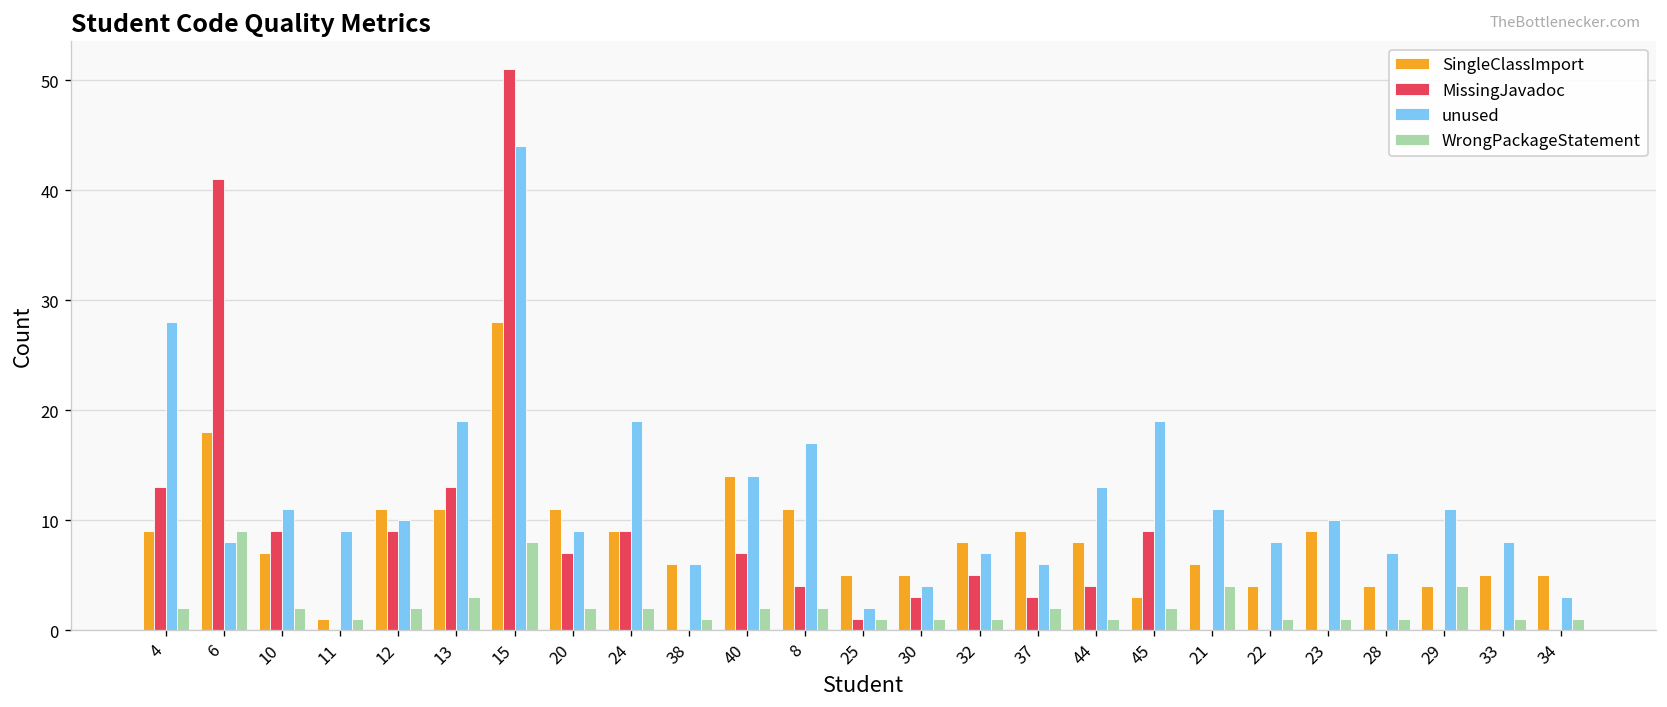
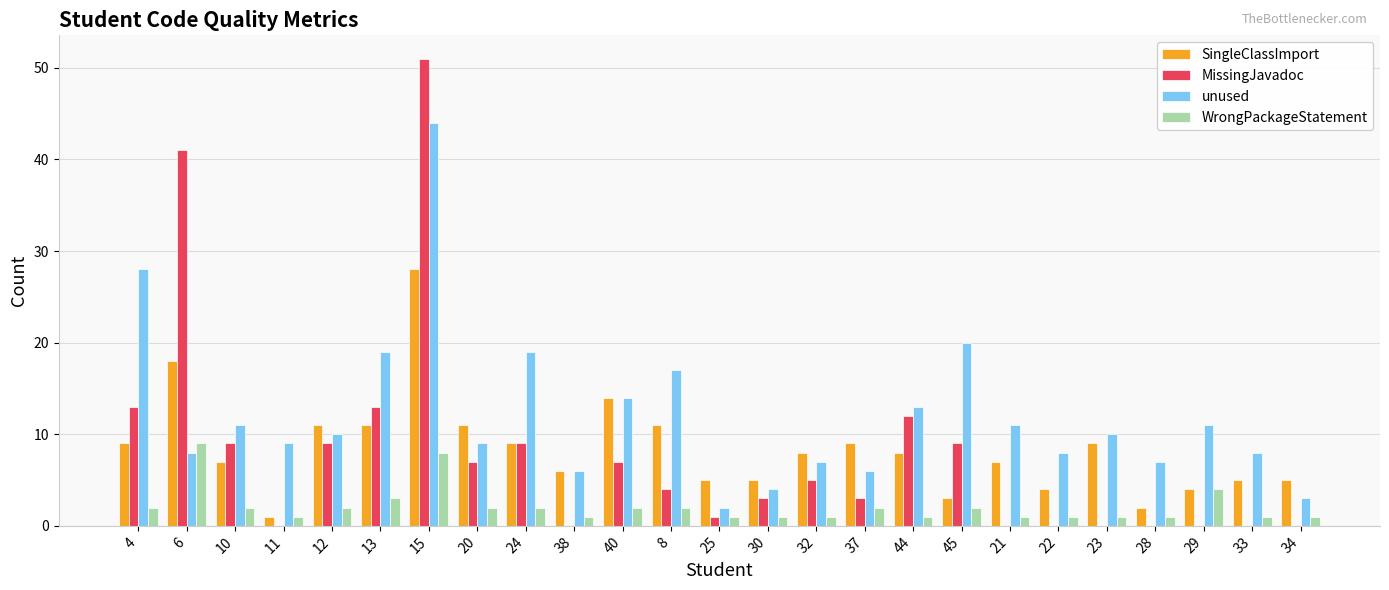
  {
    "SingleClassImport": {
      "4": 9,
      "6": 18,
      "10": 7,
      "11": 1,
      "12": 11,
      "13": 11,
      "15": 28,
      "20": 11,
      "24": 9,
      "38": 6,
      "40": 14,
      "8": 11,
      "25": 5,
      "30": 5,
      "32": 8,
      "37": 9,
      "44": 8,
      "45": 3,
-     "21": 6,
+     "21": 7,
      "22": 4,
      "23": 9,
-     "28": 4,
+     "28": 2,
      "29": 4,
      "33": 5,
      "34": 5
    },
    "MissingJavadoc": {
      "4": 13,
      "6": 41,
      "10": 9,
      "11": 0,
      "12": 9,
      "13": 13,
      "15": 51,
      "20": 7,
      "24": 9,
      "38": 0,
      "40": 7,
      "8": 4,
      "25": 1,
      "30": 3,
      "32": 5,
      "37": 3,
-     "44": 4,
+     "44": 12,
      "45": 9,
      "21": 0,
      "22": 0,
      "23": 0,
      "28": 0,
      "29": 0,
      "33": 0,
      "34": 0
    },
    "unused": {
      "4": 28,
      "6": 8,
      "10": 11,
      "11": 9,
      "12": 10,
      "13": 19,
      "15": 44,
      "20": 9,
      "24": 19,
      "38": 6,
      "40": 14,
      "8": 17,
      "25": 2,
      "30": 4,
      "32": 7,
      "37": 6,
      "44": 13,
-     "45": 19,
+     "45": 20,
      "21": 11,
      "22": 8,
      "23": 10,
      "28": 7,
      "29": 11,
      "33": 8,
      "34": 3
    },
    "WrongPackageStatement": {
      "4": 2,
      "6": 9,
      "10": 2,
      "11": 1,
      "12": 2,
      "13": 3,
      "15": 8,
      "20": 2,
      "24": 2,
      "38": 1,
      "40": 2,
      "8": 2,
      "25": 1,
      "30": 1,
      "32": 1,
      "37": 2,
      "44": 1,
      "45": 2,
-     "21": 4,
+     "21": 1,
      "22": 1,
      "23": 1,
      "28": 1,
      "29": 4,
      "33": 1,
      "34": 1
    }
  }
